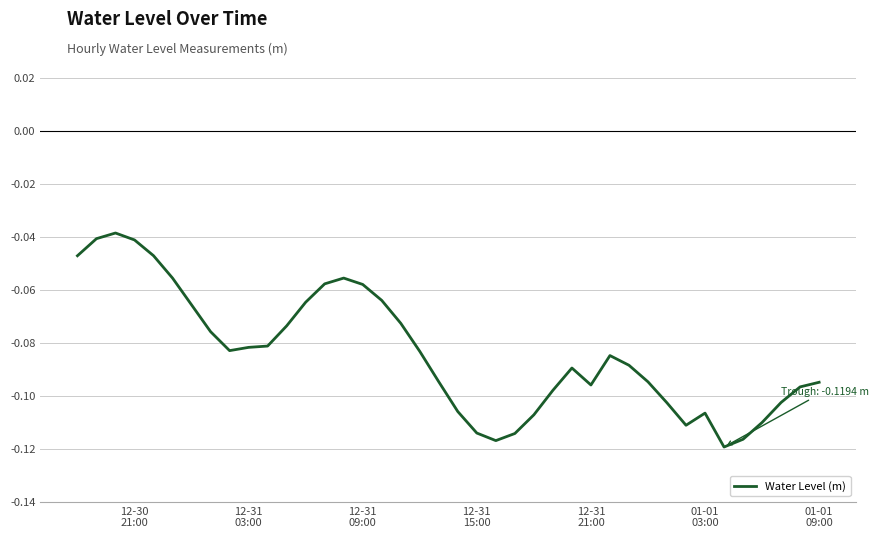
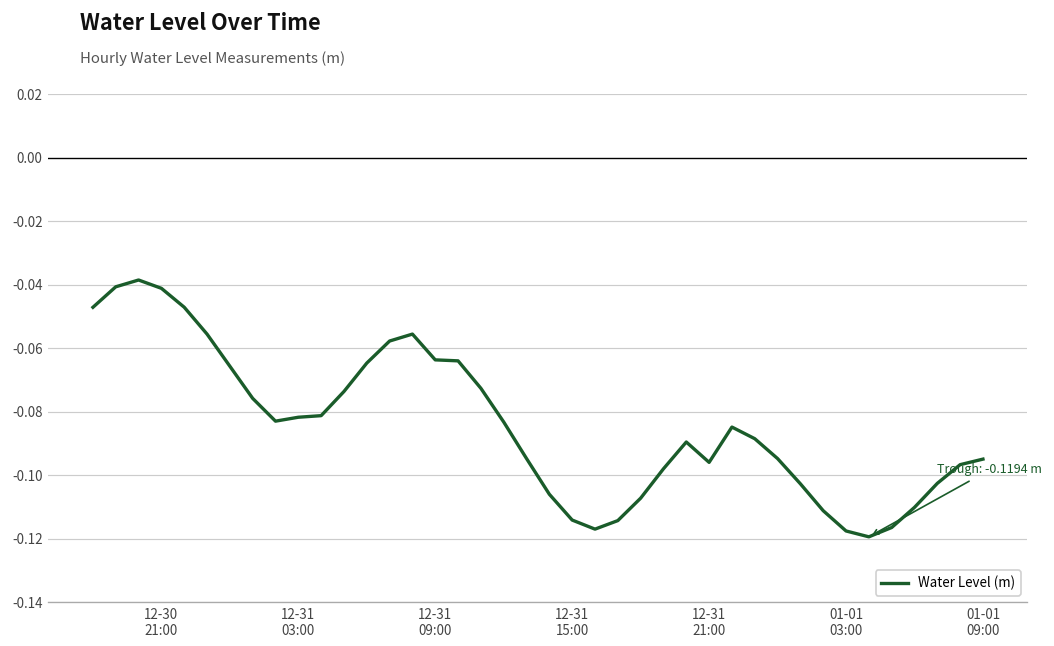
  {
    "12-30 21:00": -0.041,
    "12-31 03:00": -0.082,
-   "12-31 09:00": -0.058,
+   "12-31 09:00": -0.064,
    "12-31 15:00": -0.114,
    "12-31 21:00": -0.096,
-   "01-01 03:00": -0.107,
+   "01-01 03:00": -0.118,
    "01-01 09:00": -0.095
  }
